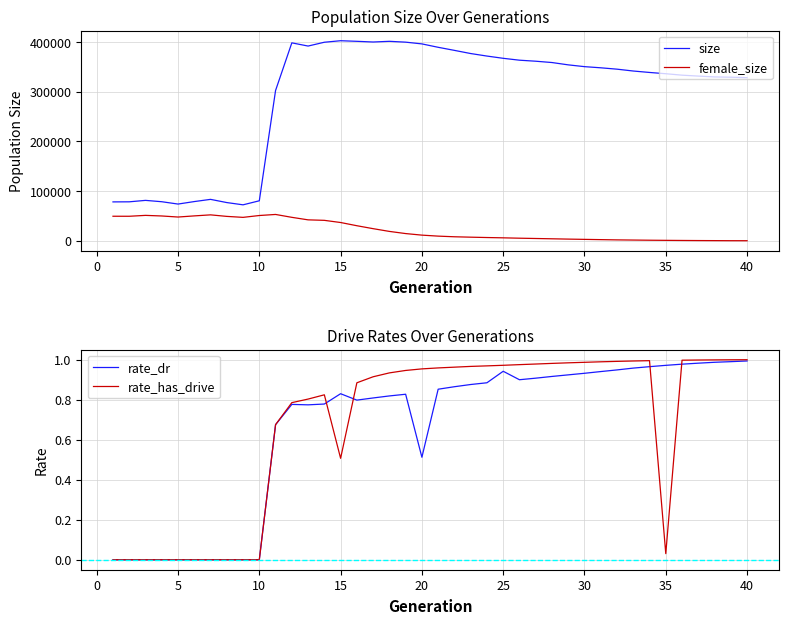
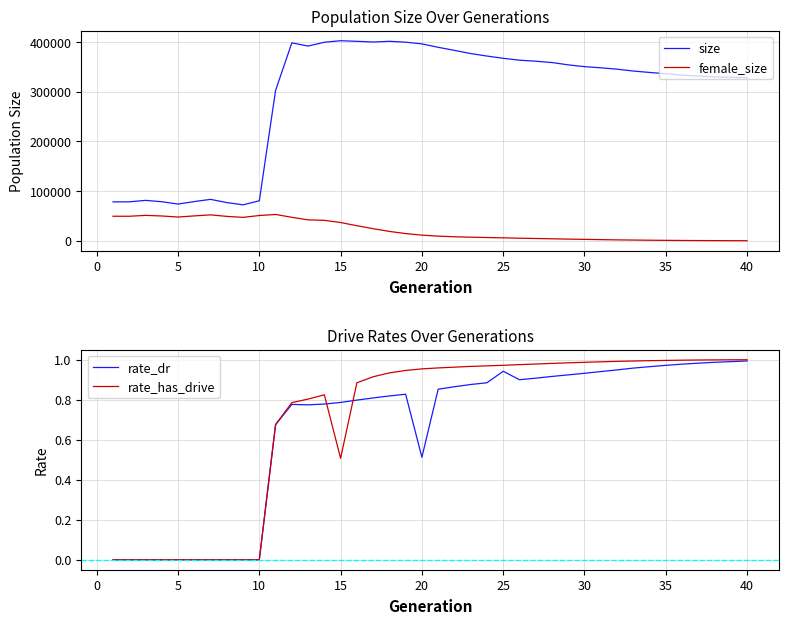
  {
    "Population Size Over Generations": {
      "size": {
        "5": 70000,
        "10": 80000,
        "15": 400000,
        "20": 400000,
        "25": 370000,
        "30": 350000
      },
      "female_size": {
        "5": 50000,
        "10": 50000,
        "15": 40000,
        "20": 10000,
        "25": 10000,
        "30": 0,
        "35": 0,
        "40": 0
      }
    },
    "Drive Rates Over Generations": {
      "rate_dr": {
-       "15": 0.83,
+       "15": 0.79,
        "20": 0.51,
        "25": 0.94,
        "30": 0.93,
        "35": 0.97
      },
      "rate_has_drive": {
        "15": 0.51,
        "20": 0.95,
        "25": 0.97,
        "30": 0.99,
-       "35": 0.03
+       "35": 1.00
      }
    }
  }
